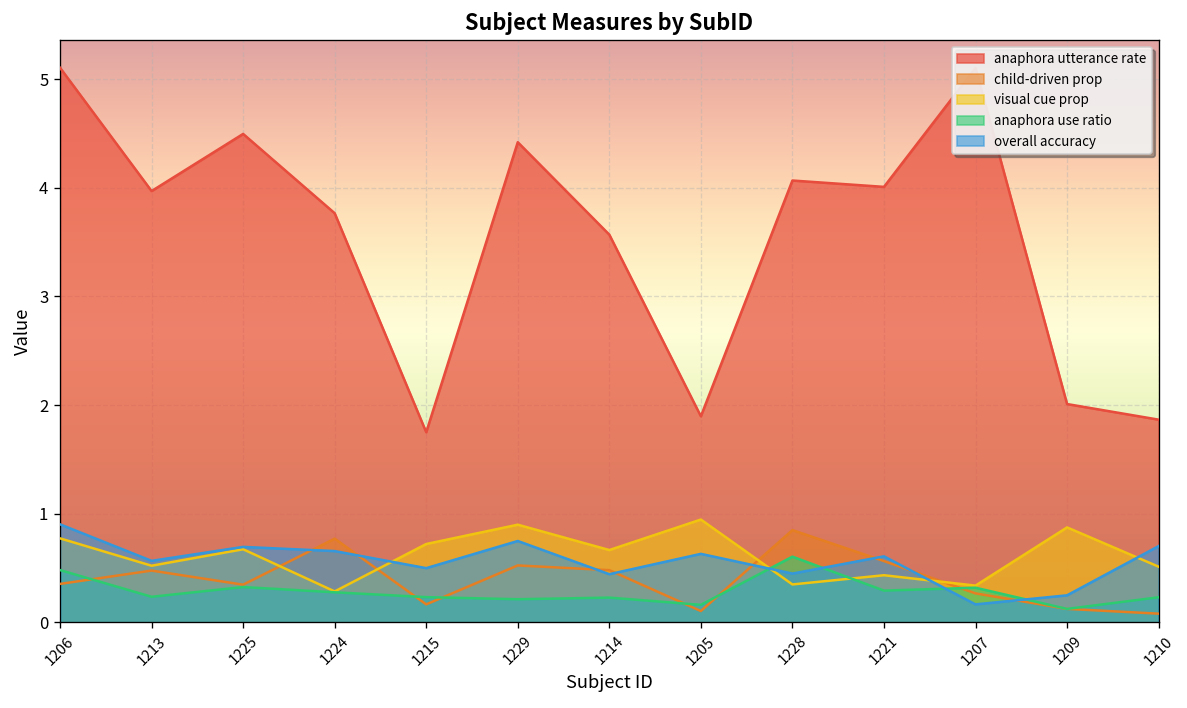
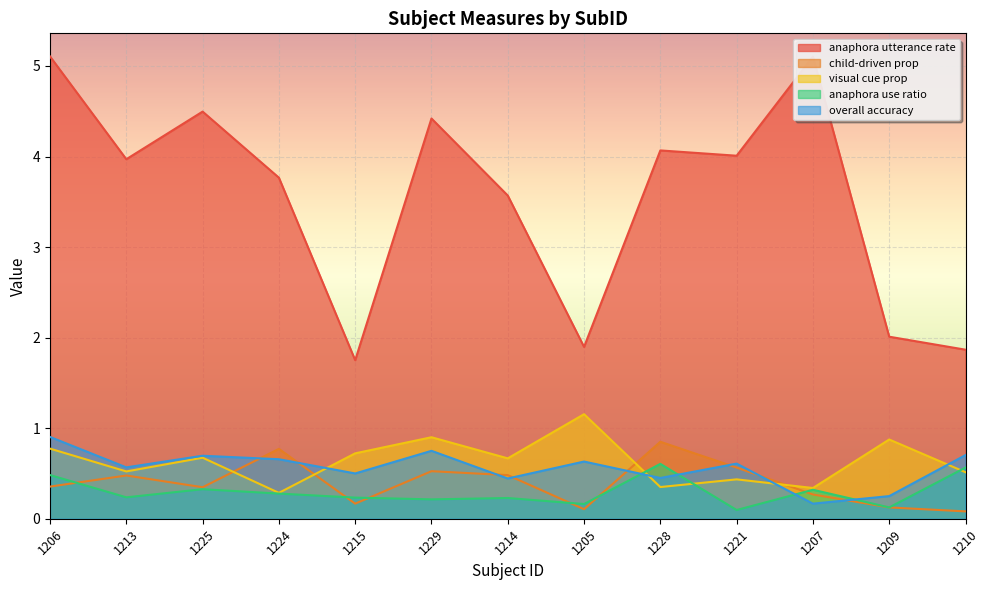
  {
    "visual cue prop": {
      "1206": 0.8,
      "1213": 0.5,
      "1215": 0.7,
      "1229": 0.9,
      "1214": 0.7,
-     "1205": 0.9,
+     "1205": 1.2,
      "1228": 0.4,
      "1221": 0.4,
      "1209": 0.9,
      "1210": 0.5
    },
    "anaphora use ratio": {
      "1206": 0.5,
      "1213": 0.2,
      "1215": 0.2,
      "1229": 0.2,
      "1214": 0.2,
      "1205": 0.2,
      "1228": 0.6,
-     "1221": 0.3,
-     "1210": 0.2
+     "1221": 0.1,
+     "1210": 0.6
    },
    "overall accuracy": {
      "1206": 0.9,
      "1213": 0.6,
      "1224": 0.7,
      "1215": 0.5,
      "1229": 0.8,
      "1214": 0.4,
      "1205": 0.6,
      "1228": 0.5,
      "1221": 0.6,
      "1207": 0.2,
      "1209": 0.3,
      "1210": 0.7
    }
  }
